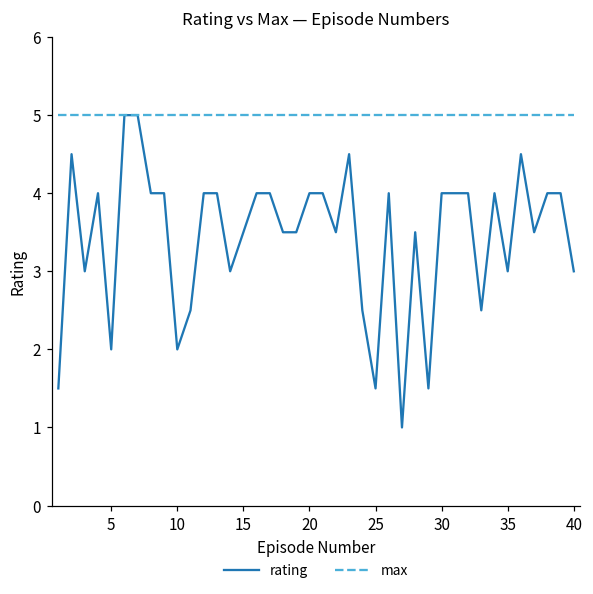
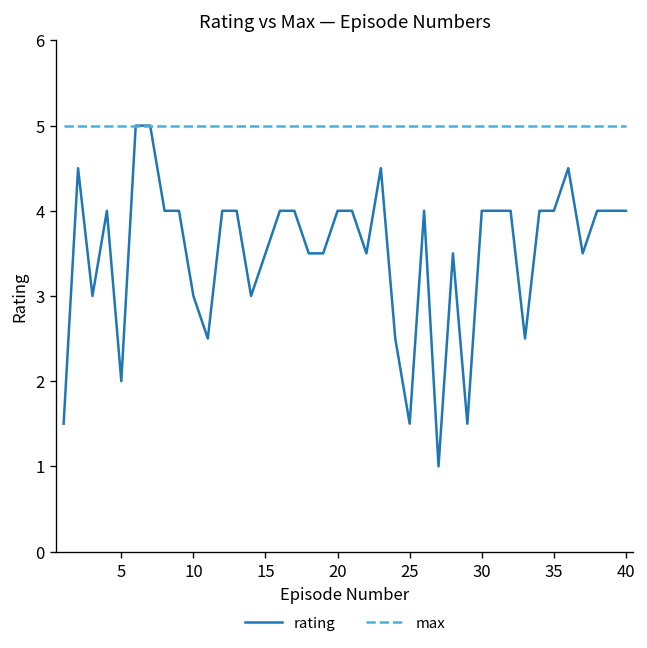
  {
    "rating": {
      "5": 2,
-     "10": 2,
+     "10": 3,
      "15": 3.5,
      "20": 4,
      "25": 1.5,
      "30": 4,
-     "35": 3,
-     "40": 3
+     "35": 4,
+     "40": 4
    },
    "max": {
      "5": 5,
      "10": 5,
      "15": 5,
      "20": 5,
      "25": 5,
      "30": 5,
      "35": 5,
      "40": 5
    }
  }
